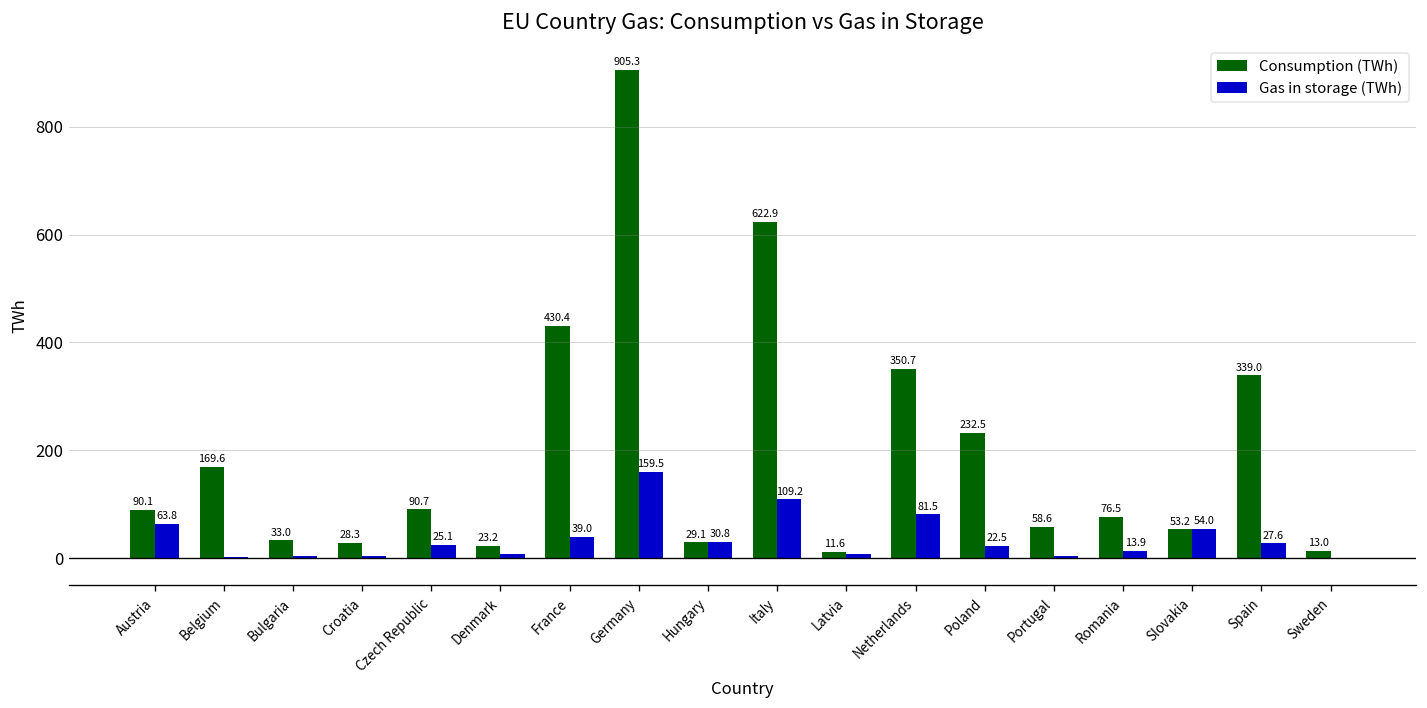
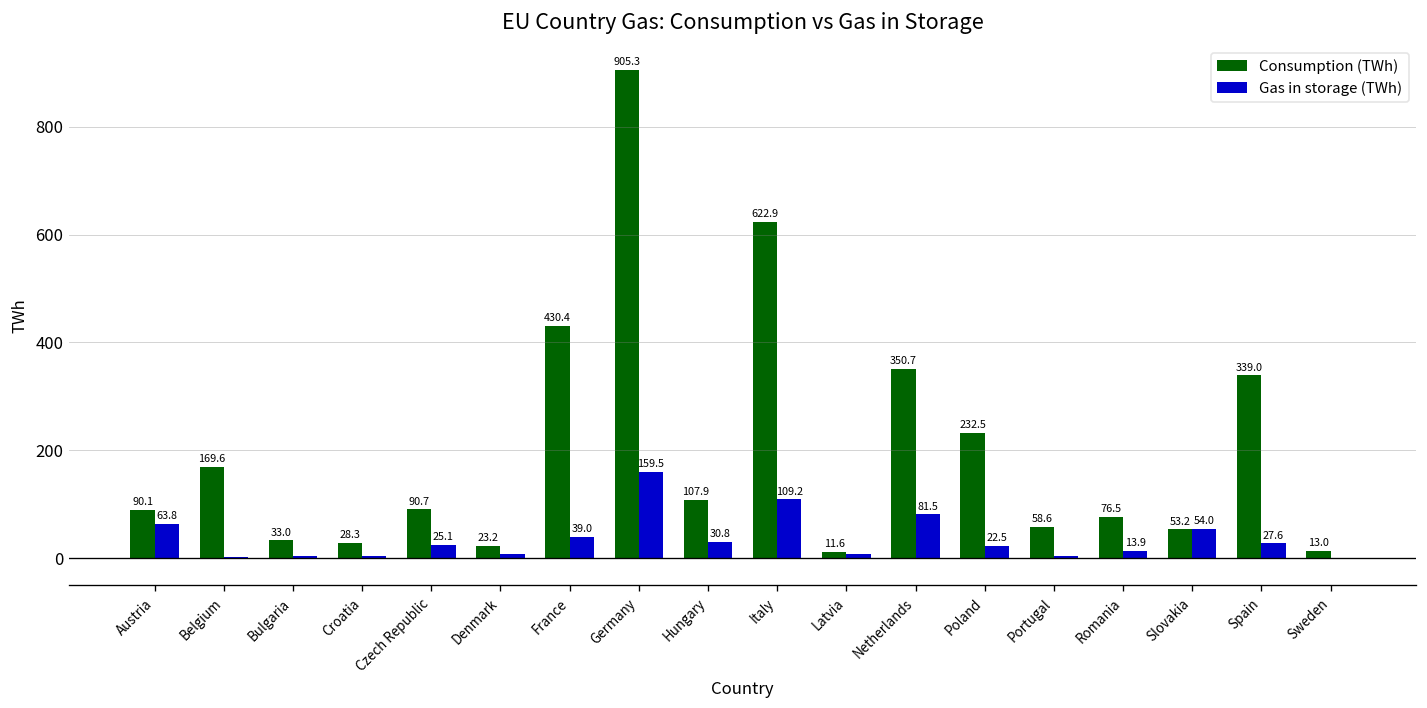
  {
    "Consumption (TWh)": {
      "Austria": 90.1,
      "Belgium": 169.6,
      "Bulgaria": 33.0,
      "Croatia": 28.3,
      "Czech Republic": 90.7,
      "Denmark": 23.2,
      "France": 430.4,
      "Germany": 905.3,
-     "Hungary": 29.1,
+     "Hungary": 107.9,
      "Italy": 622.9,
      "Latvia": 11.6,
      "Netherlands": 350.7,
      "Poland": 232.5,
      "Portugal": 58.6,
      "Romania": 76.5,
      "Slovakia": 53.2,
      "Spain": 339.0,
      "Sweden": 13.0
    },
    "Gas in storage (TWh)": {
      "Austria": 63.8,
      "Czech Republic": 25.1,
      "France": 39.0,
      "Germany": 159.5,
      "Hungary": 30.8,
      "Italy": 109.2,
      "Netherlands": 81.5,
      "Poland": 22.5,
      "Romania": 13.9,
      "Slovakia": 54.0,
      "Spain": 27.6
    }
  }
